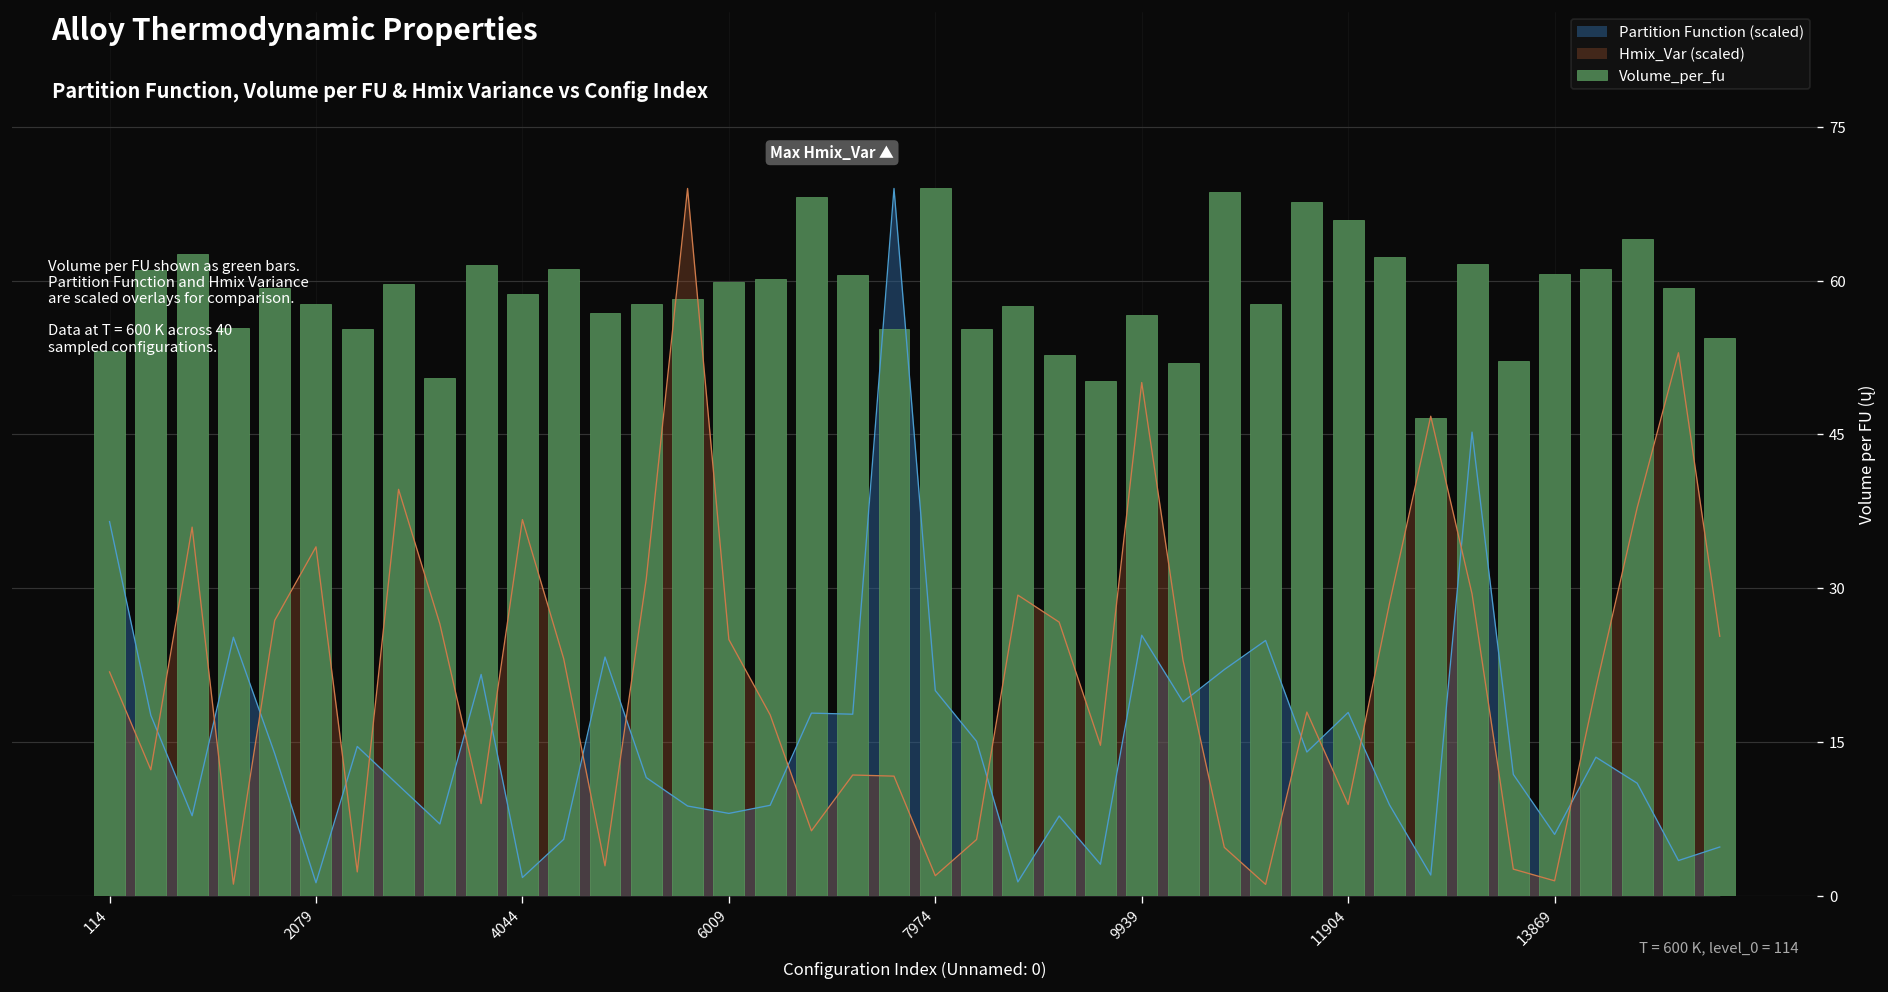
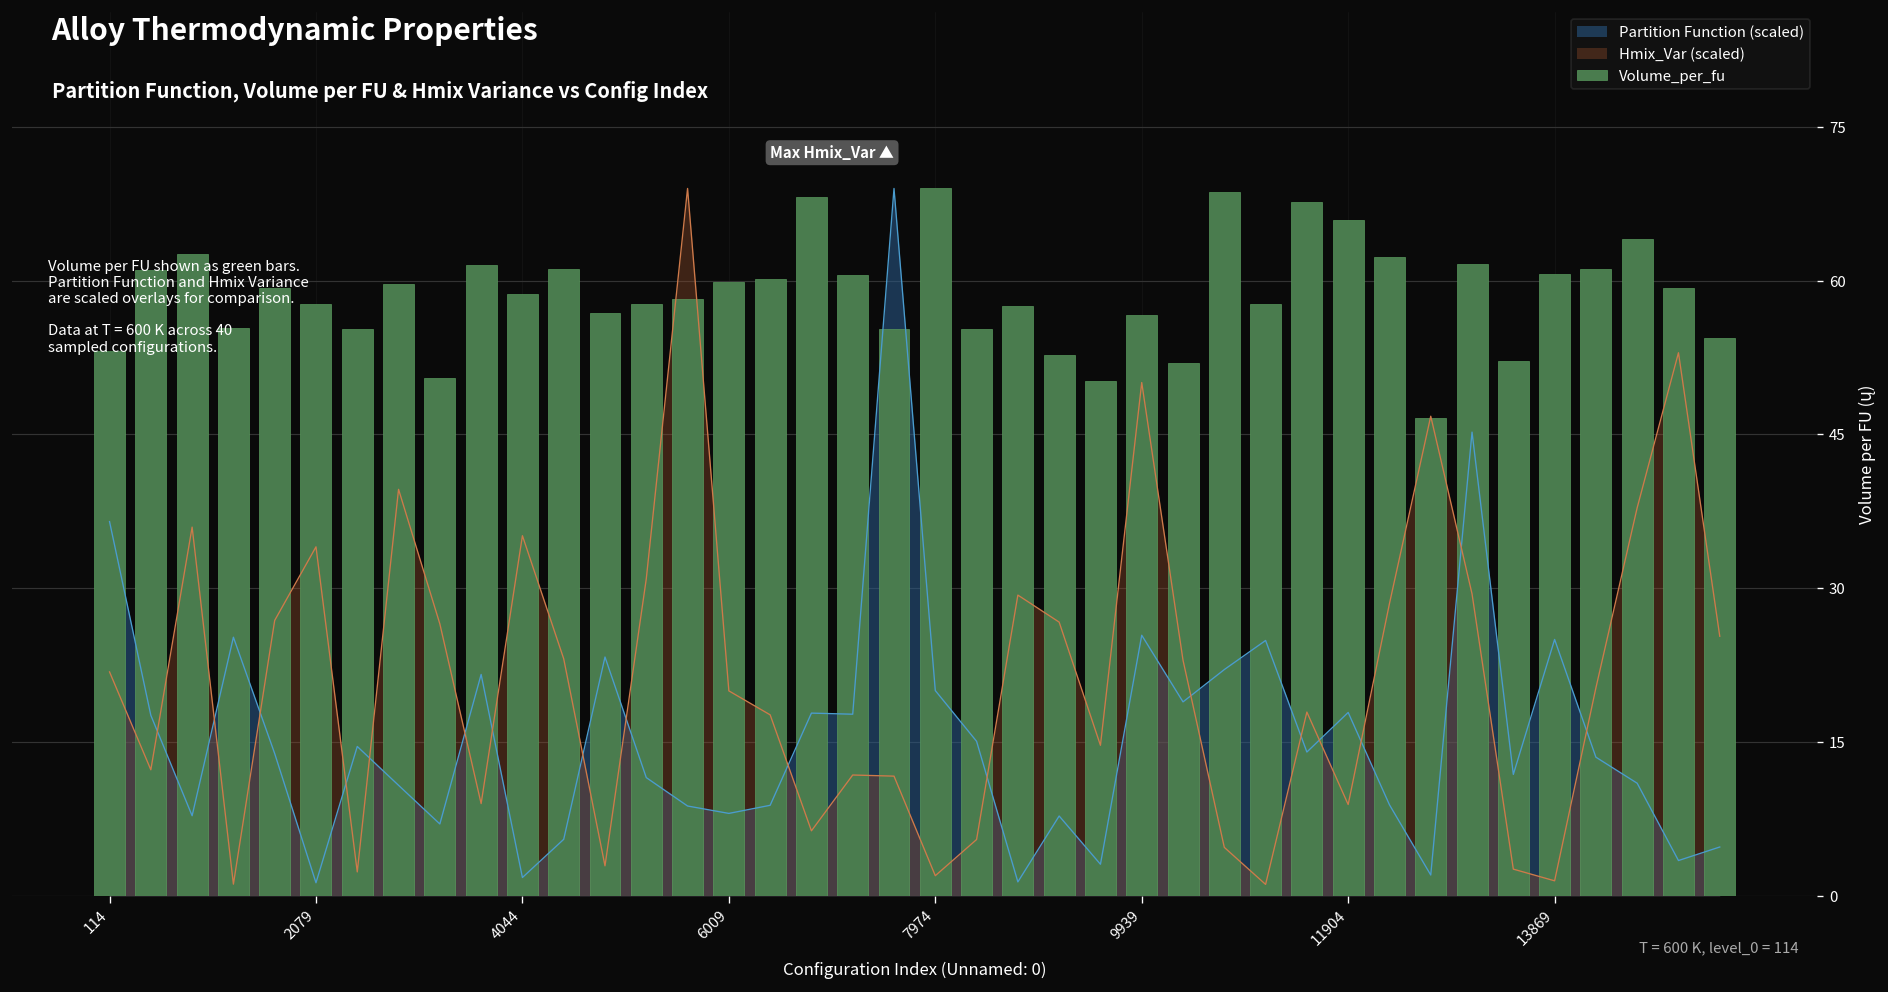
  {
    "Partition Function (scaled)": {
      "114": 37,
      "2079": 1,
      "4044": 2,
      "6009": 8,
      "7974": 20,
      "9939": 25,
      "11904": 18,
-     "13869": 6
+     "13869": 25
    },
    "Volume_per_fu": {
      "2079": 58,
      "4044": 59,
      "6009": 60,
      "7974": 69,
      "9939": 57,
      "11904": 66,
      "13869": 61
    },
    "Hmix_Var (scaled)": {
      "114": 22,
      "2079": 34,
-     "4044": 37,
-     "6009": 25,
+     "4044": 35,
+     "6009": 20,
      "7974": 2,
      "9939": 50,
      "11904": 9,
      "13869": 1
    }
  }
